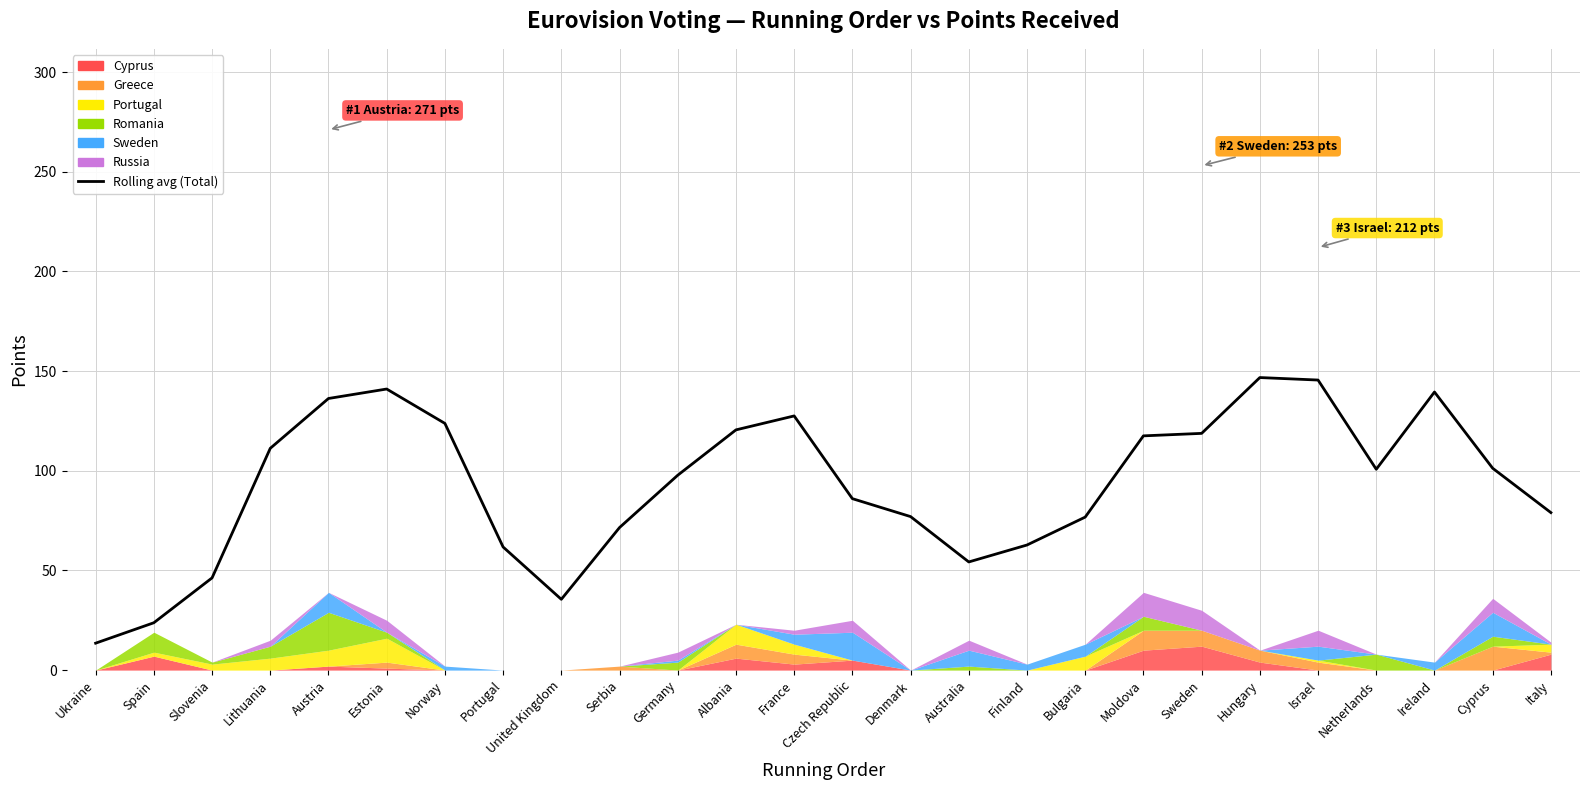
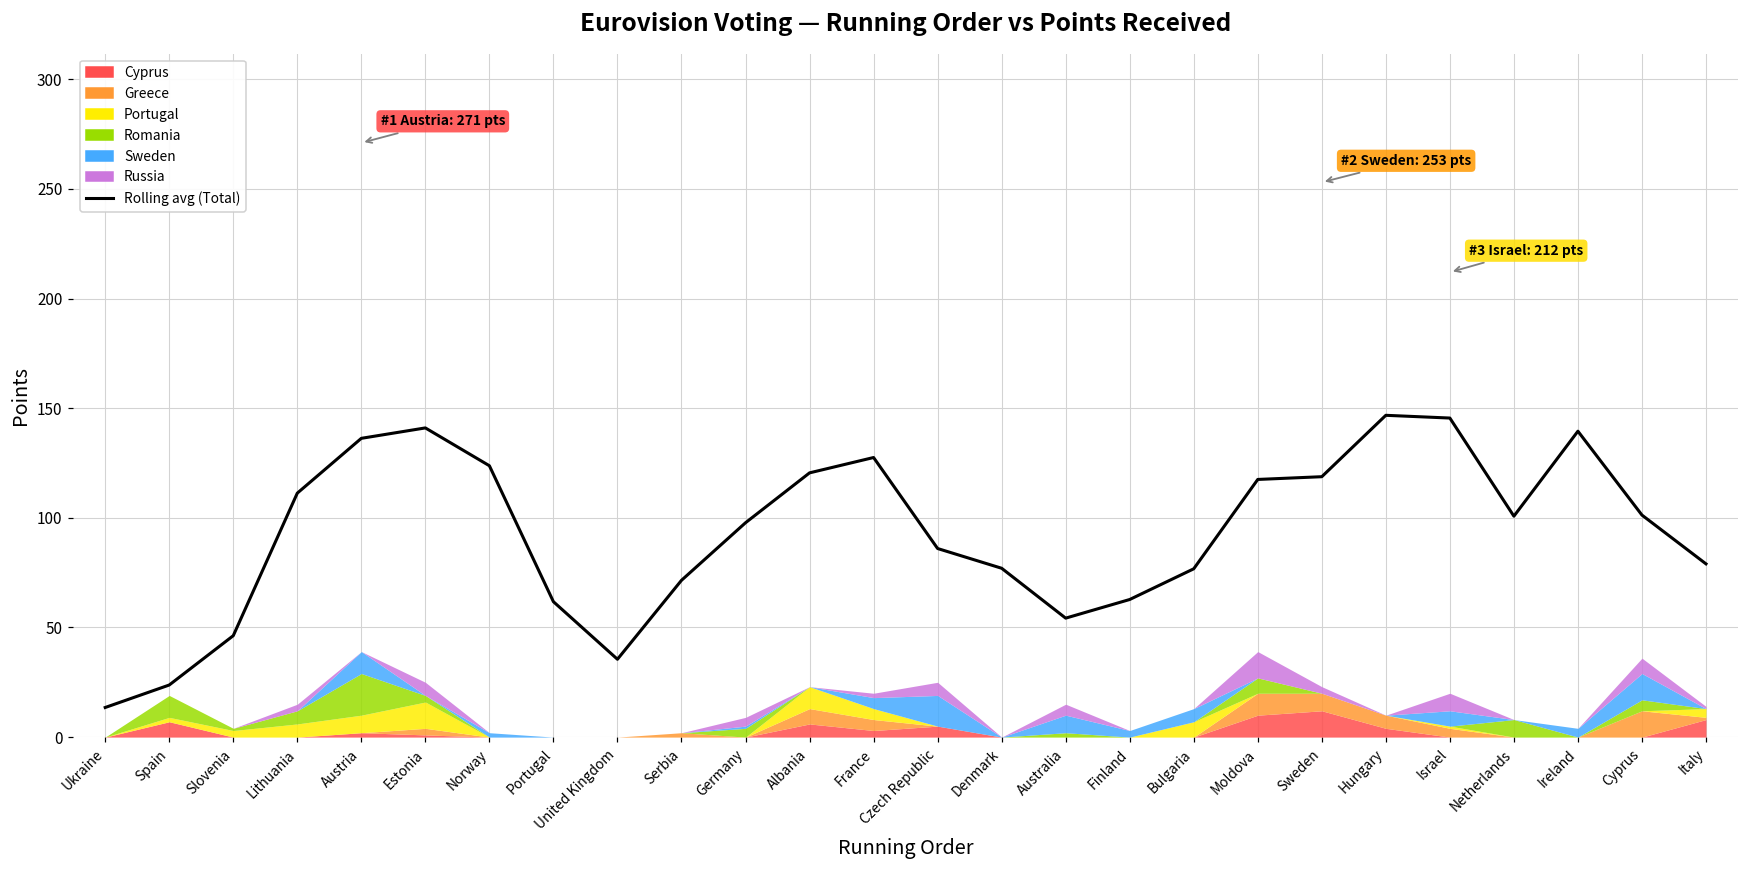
  {
    "Rolling avg (Total)": {
      "Ukraine": 14,
      "Spain": 24,
      "Slovenia": 46,
      "Lithuania": 111,
      "Austria": 136,
      "Estonia": 141,
      "Norway": 124,
      "Portugal": 62,
      "United Kingdom": 36,
      "Serbia": 72,
      "Germany": 98,
      "Albania": 121,
      "France": 128,
      "Czech Republic": 86,
      "Denmark": 77,
      "Australia": 54,
      "Finland": 63,
      "Bulgaria": 77,
      "Moldova": 118,
      "Sweden": 119,
      "Hungary": 147,
      "Israel": 146,
      "Netherlands": 101,
      "Ireland": 140,
      "Cyprus": 101,
      "Italy": 79
    },
    "Cyprus": {
      "Serbia": 0,
      "Albania": 6,
      "France": 3,
      "Moldova": 10,
      "Sweden": 12,
      "Hungary": 4,
      "Israel": 0,
      "Cyprus": 0
    },
    "Romania": {
      "Austria": 19,
      "Australia": 2,
      "Cyprus": 5
    },
    "Sweden": {
      "France": 5,
      "Czech Republic": 14,
      "Australia": 8,
      "Israel": 7,
      "Cyprus": 12
    },
    "Russia": {
      "Lithuania": 3,
      "Estonia": 6,
      "Germany": 4,
      "France": 2,
      "Czech Republic": 6,
      "Australia": 5,
      "Moldova": 12,
-     "Sweden": 10,
+     "Sweden": 3,
      "Israel": 8,
      "Cyprus": 7
    }
  }
